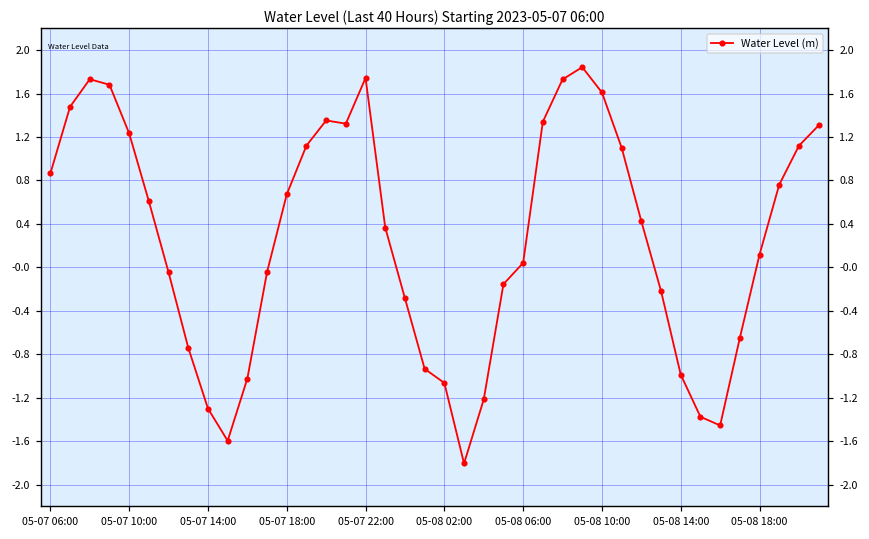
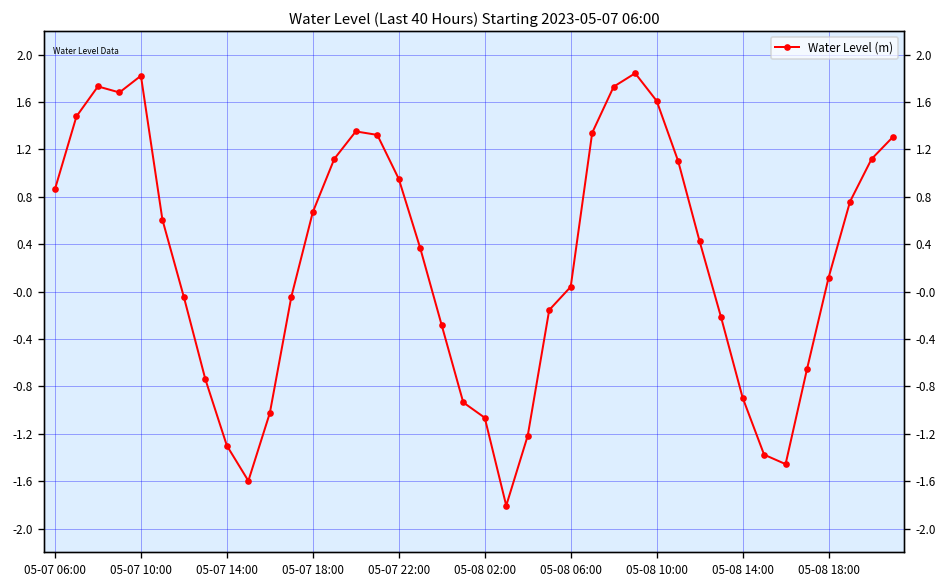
  {
    "05-07 06:00": 0.9,
-   "05-07 10:00": 1.2,
+   "05-07 10:00": 1.8,
    "05-07 14:00": -1.3,
    "05-07 18:00": 0.7,
-   "05-07 22:00": 1.7,
+   "05-07 22:00": 1.0,
    "05-08 02:00": -1.1,
    "05-08 06:00": 0.0,
    "05-08 10:00": 1.6,
-   "05-08 14:00": -1.0,
+   "05-08 14:00": -0.9,
    "05-08 18:00": 0.1
  }
